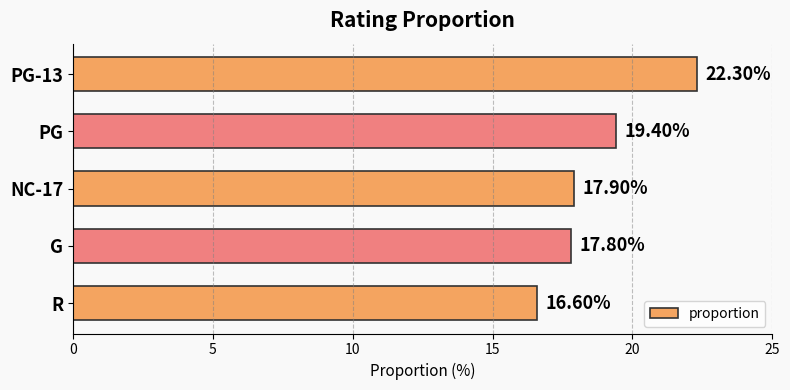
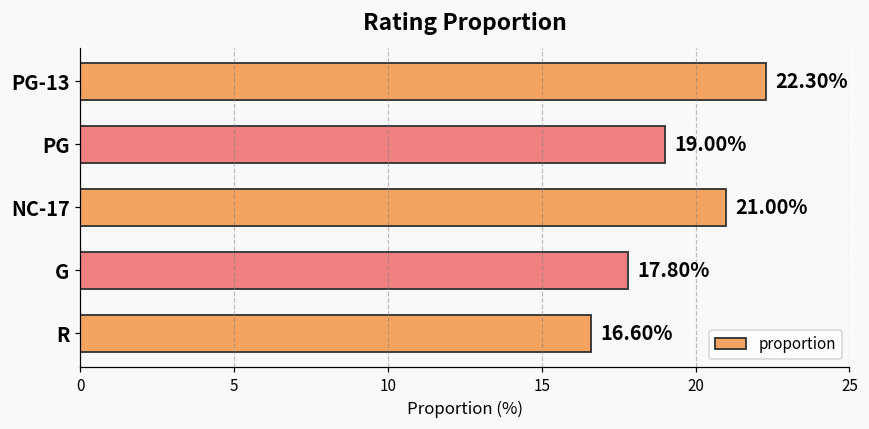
  {
    "PG-13": "22.30%",
-   "PG": "19.40%",
-   "NC-17": "17.90%",
+   "PG": "19.00%",
+   "NC-17": "21.00%",
    "G": "17.80%",
    "R": "16.60%"
  }
